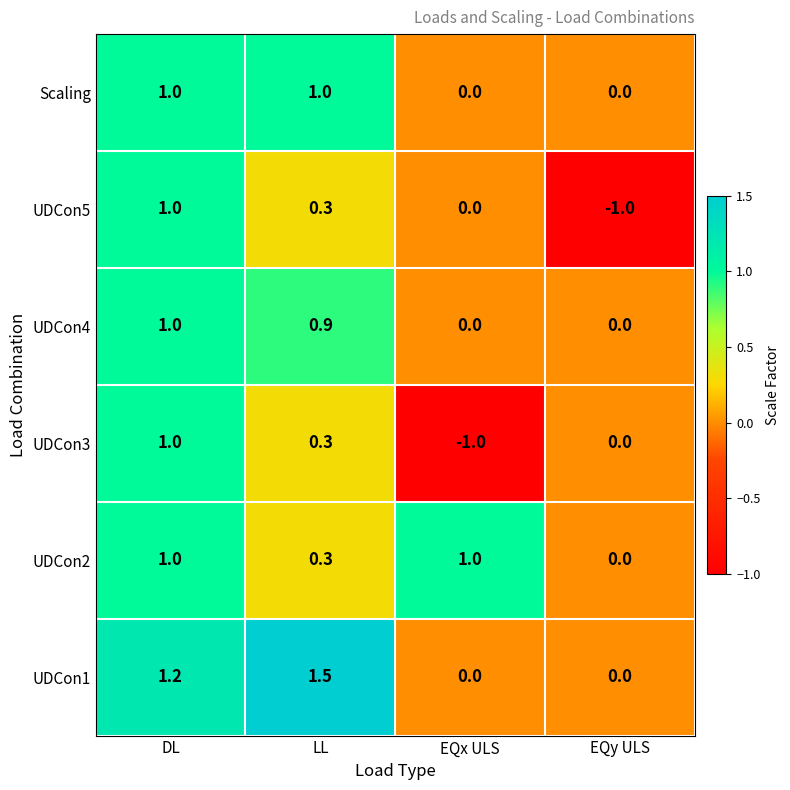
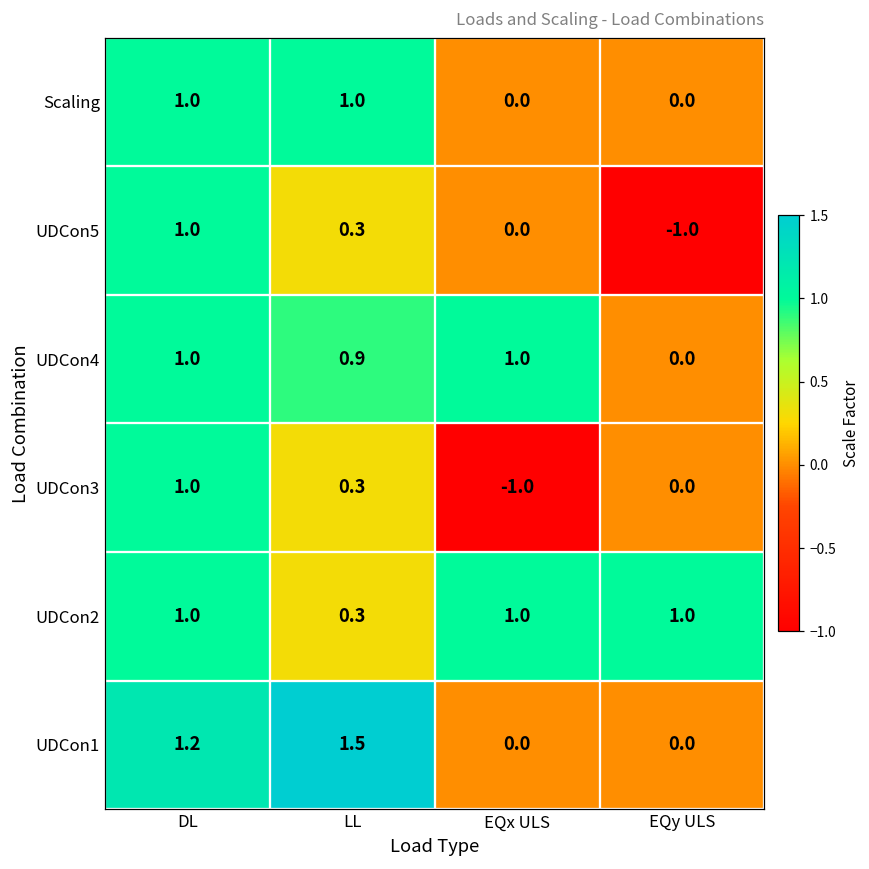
  {
    "Scaling": {
      "DL": 1.0,
      "LL": 1.0,
      "EQx ULS": 0.0,
      "EQy ULS": 0.0
    },
    "UDCon5": {
      "DL": 1.0,
      "LL": 0.3,
      "EQx ULS": 0.0,
      "EQy ULS": -1.0
    },
    "UDCon4": {
      "DL": 1.0,
      "LL": 0.9,
-     "EQx ULS": 0.0,
+     "EQx ULS": 1.0,
      "EQy ULS": 0.0
    },
    "UDCon3": {
      "DL": 1.0,
      "LL": 0.3,
      "EQx ULS": -1.0,
      "EQy ULS": 0.0
    },
    "UDCon2": {
      "DL": 1.0,
      "LL": 0.3,
      "EQx ULS": 1.0,
-     "EQy ULS": 0.0
+     "EQy ULS": 1.0
    },
    "UDCon1": {
      "DL": 1.2,
      "LL": 1.5,
      "EQx ULS": 0.0,
      "EQy ULS": 0.0
    }
  }
